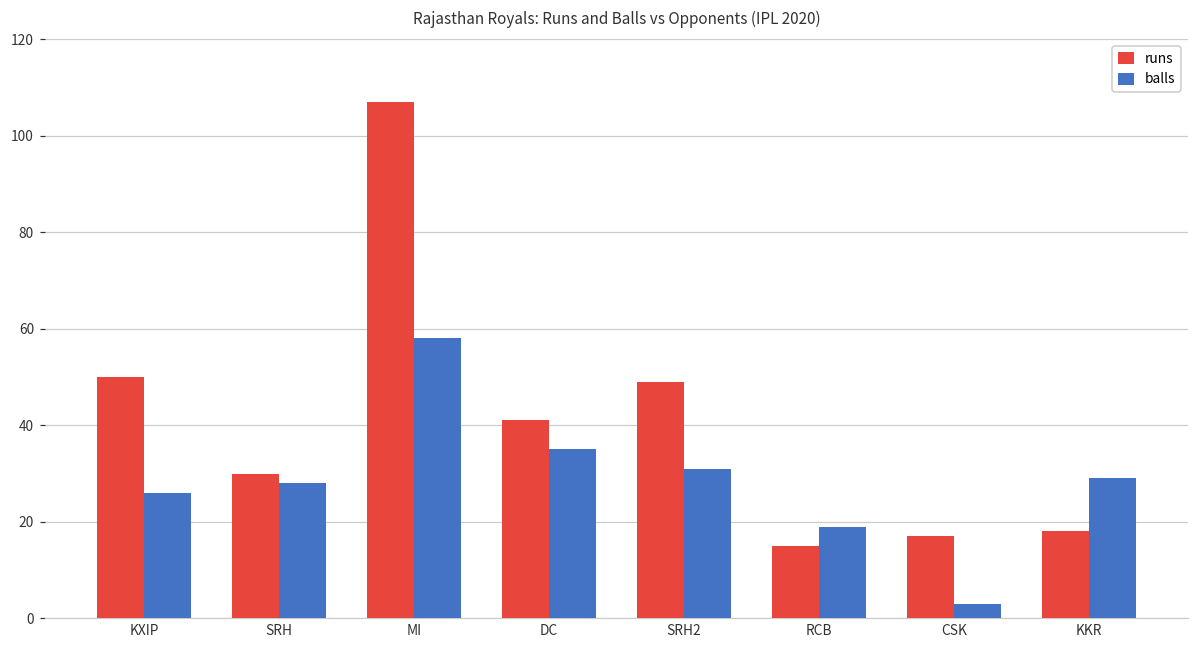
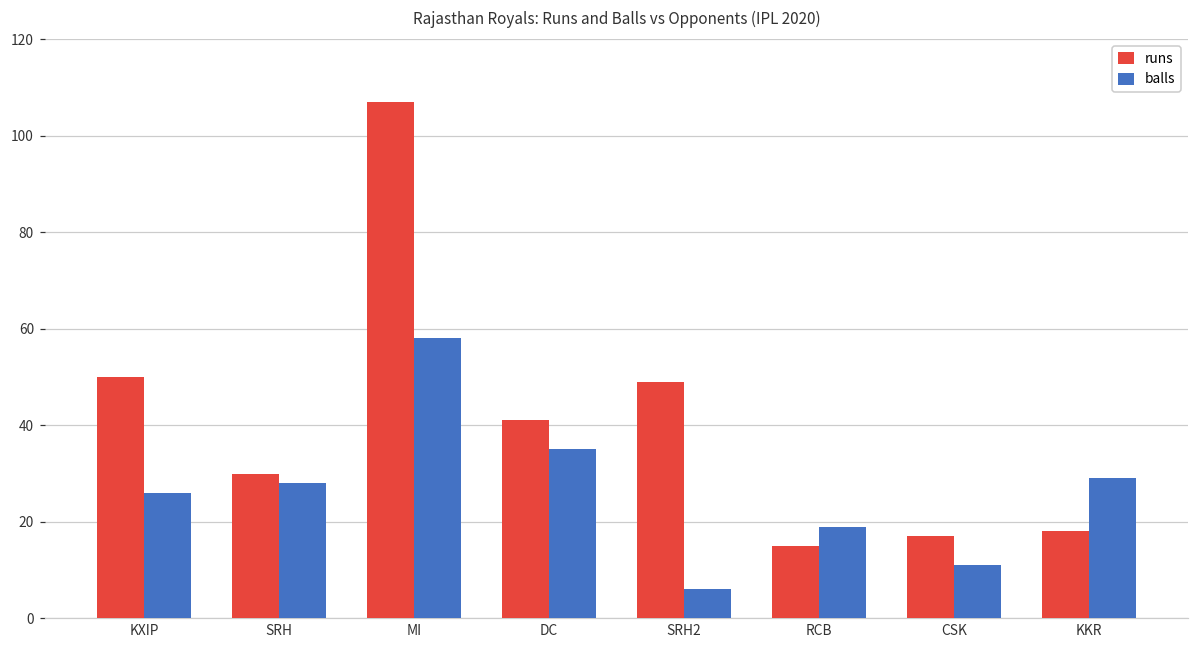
  {
    "runs": {
      "KXIP": 50,
      "SRH": 30,
      "MI": 107,
      "DC": 41,
      "SRH2": 49,
      "RCB": 15,
      "CSK": 17,
      "KKR": 18
    },
    "balls": {
      "KXIP": 26,
      "SRH": 28,
      "MI": 58,
      "DC": 35,
-     "SRH2": 31,
+     "SRH2": 6,
      "RCB": 19,
-     "CSK": 3,
+     "CSK": 11,
      "KKR": 29
    }
  }
